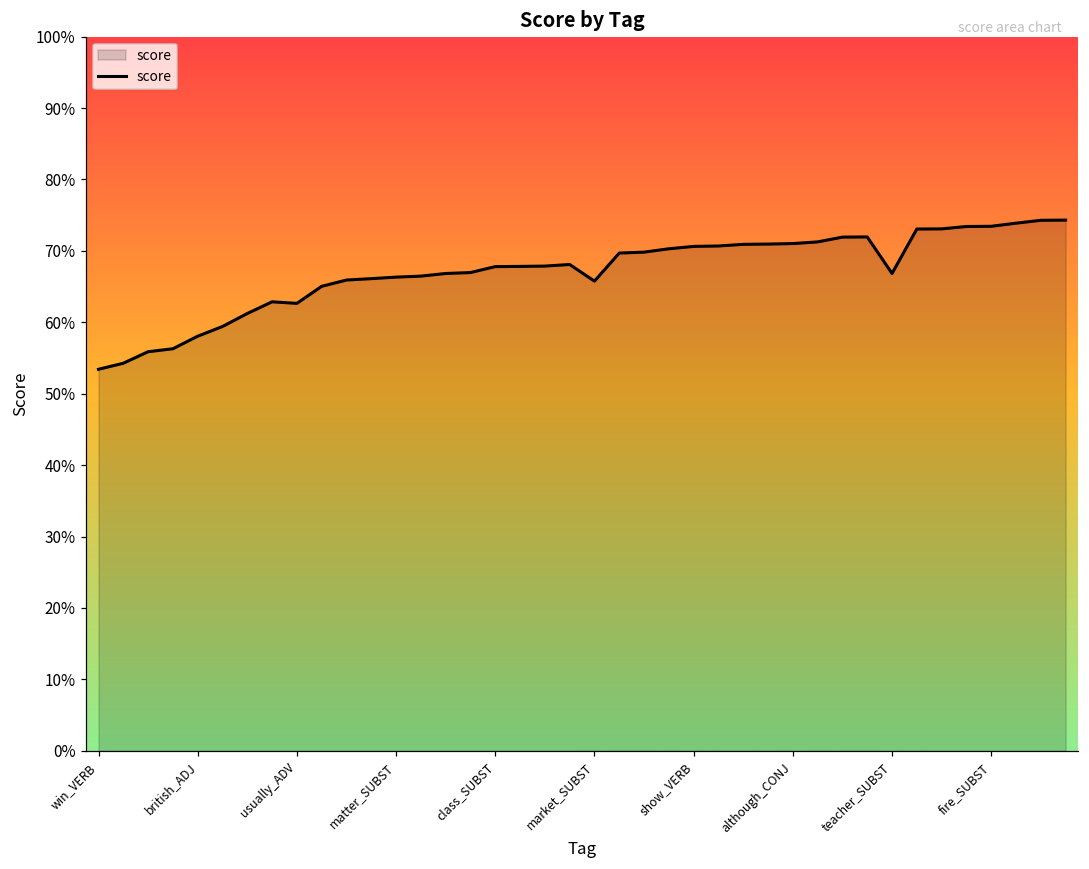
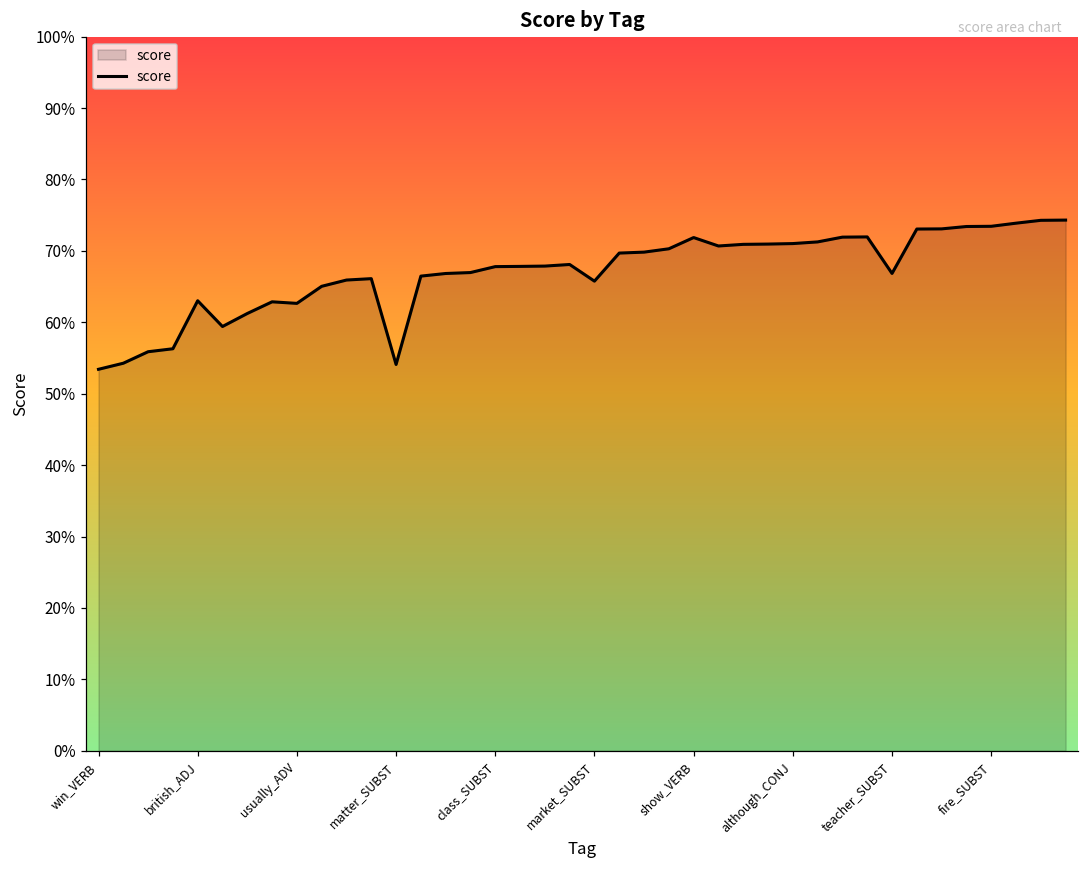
  {
    "win_VERB": "53%",
-   "british_ADJ": "58%",
+   "british_ADJ": "63%",
    "usually_ADV": "63%",
-   "matter_SUBST": "66%",
+   "matter_SUBST": "54%",
    "class_SUBST": "68%",
    "market_SUBST": "66%",
-   "show_VERB": "71%",
+   "show_VERB": "72%",
    "although_CONJ": "71%",
    "teacher_SUBST": "67%",
    "fire_SUBST": "73%"
  }
